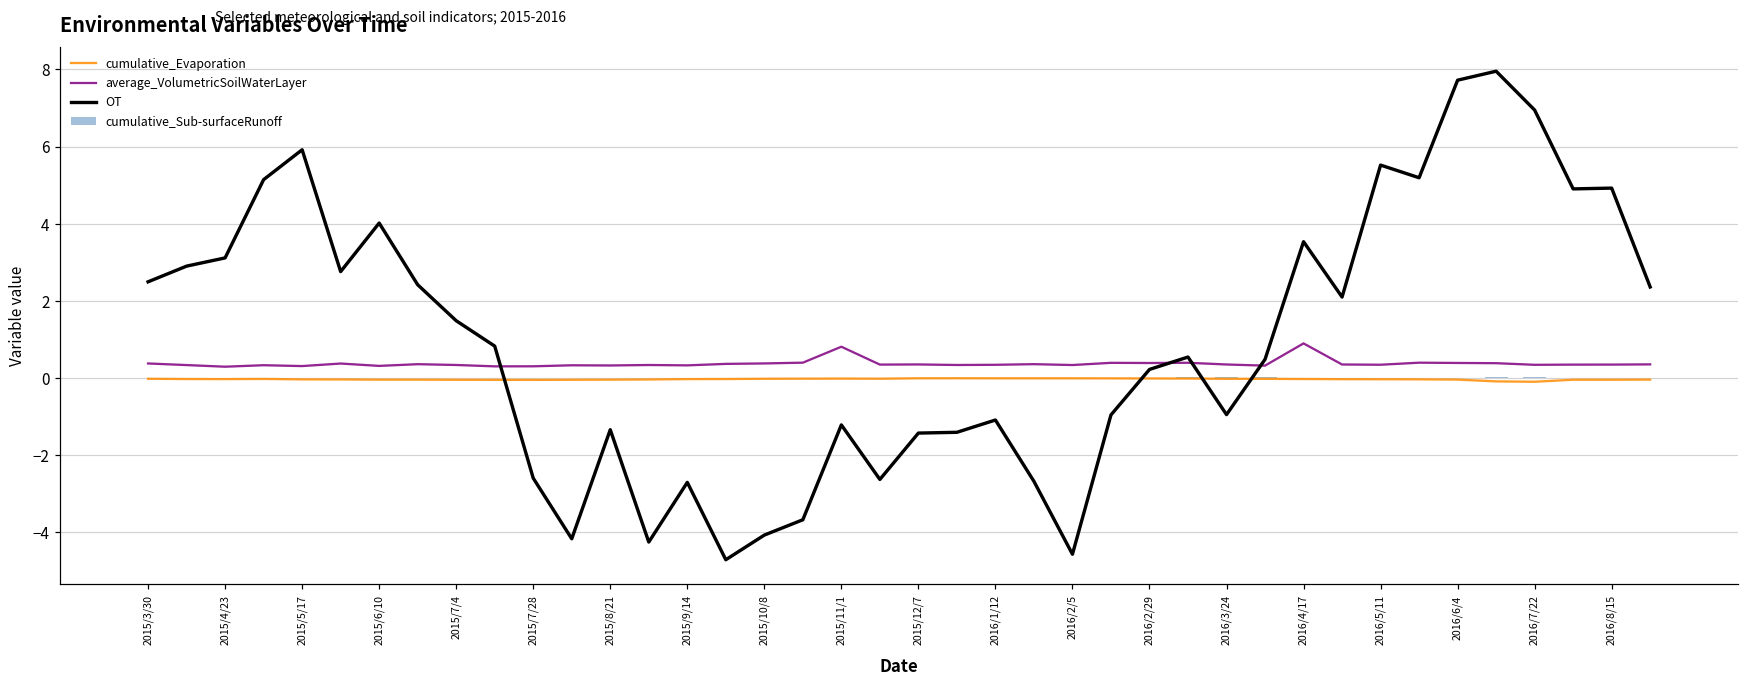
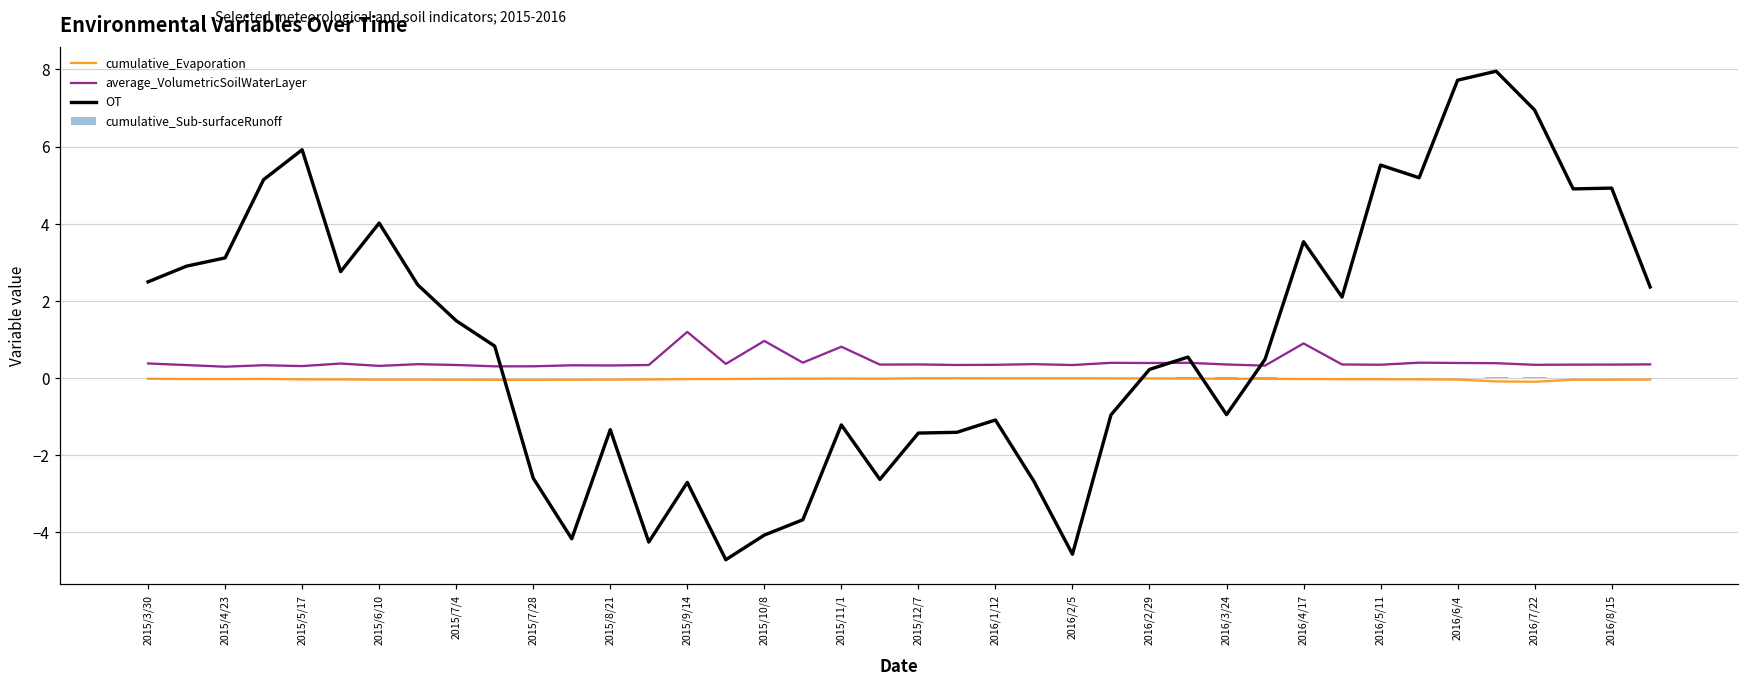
  {
    "cumulative_Evaporation": {
      "2015/3/30": 0.0,
      "2015/4/23": 0.0,
      "2015/5/17": 0.0,
      "2015/6/10": 0.0,
      "2015/7/4": 0.0,
      "2015/7/28": 0.0,
      "2015/8/21": 0.0,
      "2015/9/14": 0.0,
      "2015/10/8": 0.0,
      "2015/11/1": 0.0,
      "2015/12/7": 0.0,
      "2016/1/12": 0.0,
      "2016/2/5": 0.0,
      "2016/2/29": 0.0,
      "2016/3/24": 0.0,
      "2016/4/17": 0.0,
      "2016/5/11": 0.0,
      "2016/6/4": 0.0,
      "2016/7/22": -0.1,
      "2016/8/15": 0.0
    },
    "average_VolumetricSoilWaterLayer": {
      "2015/3/30": 0.4,
      "2015/4/23": 0.3,
      "2015/5/17": 0.3,
      "2015/6/10": 0.3,
      "2015/7/4": 0.3,
      "2015/7/28": 0.3,
      "2015/8/21": 0.3,
-     "2015/9/14": 0.3,
-     "2015/10/8": 0.4,
+     "2015/9/14": 1.2,
+     "2015/10/8": 1.0,
      "2015/11/1": 0.8,
      "2015/12/7": 0.4,
      "2016/1/12": 0.3,
      "2016/2/5": 0.3,
      "2016/2/29": 0.4,
      "2016/3/24": 0.4,
      "2016/4/17": 0.9,
      "2016/5/11": 0.3,
      "2016/6/4": 0.4,
      "2016/7/22": 0.3,
      "2016/8/15": 0.4
    },
    "OT": {
      "2015/3/30": 2.5,
      "2015/4/23": 3.1,
      "2015/5/17": 5.9,
      "2015/6/10": 4.0,
      "2015/7/4": 1.5,
      "2015/7/28": -2.6,
      "2015/8/21": -1.3,
      "2015/9/14": -2.7,
      "2015/10/8": -4.1,
      "2015/11/1": -1.2,
      "2015/12/7": -1.4,
      "2016/1/12": -1.1,
      "2016/2/5": -4.6,
      "2016/2/29": 0.2,
      "2016/3/24": -0.9,
      "2016/4/17": 3.5,
      "2016/5/11": 5.5,
      "2016/6/4": 7.7,
      "2016/7/22": 6.9,
      "2016/8/15": 4.9
    }
  }
